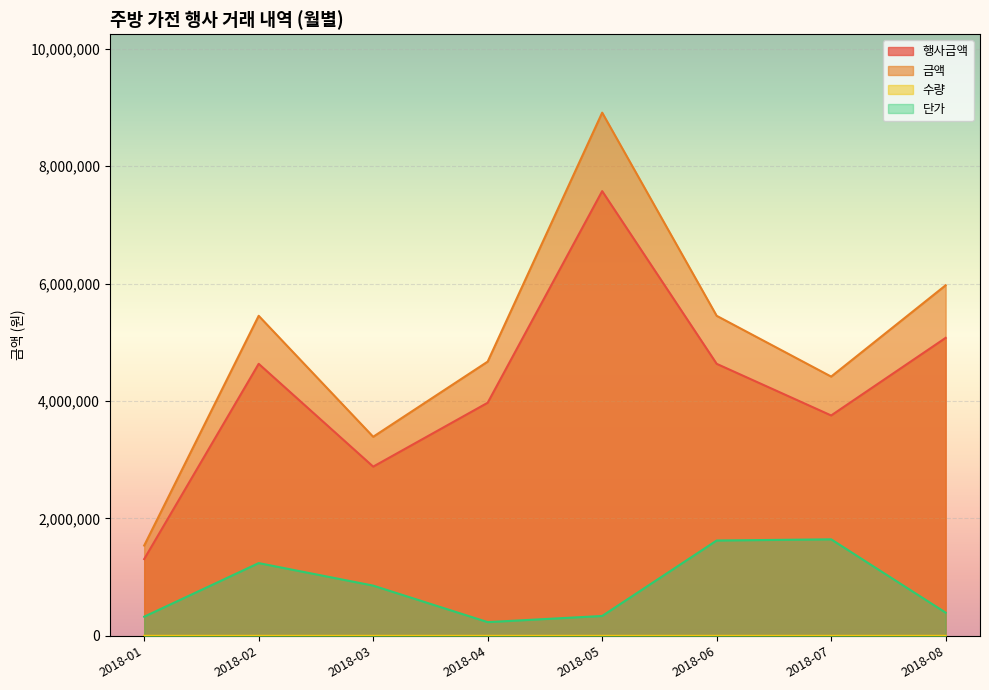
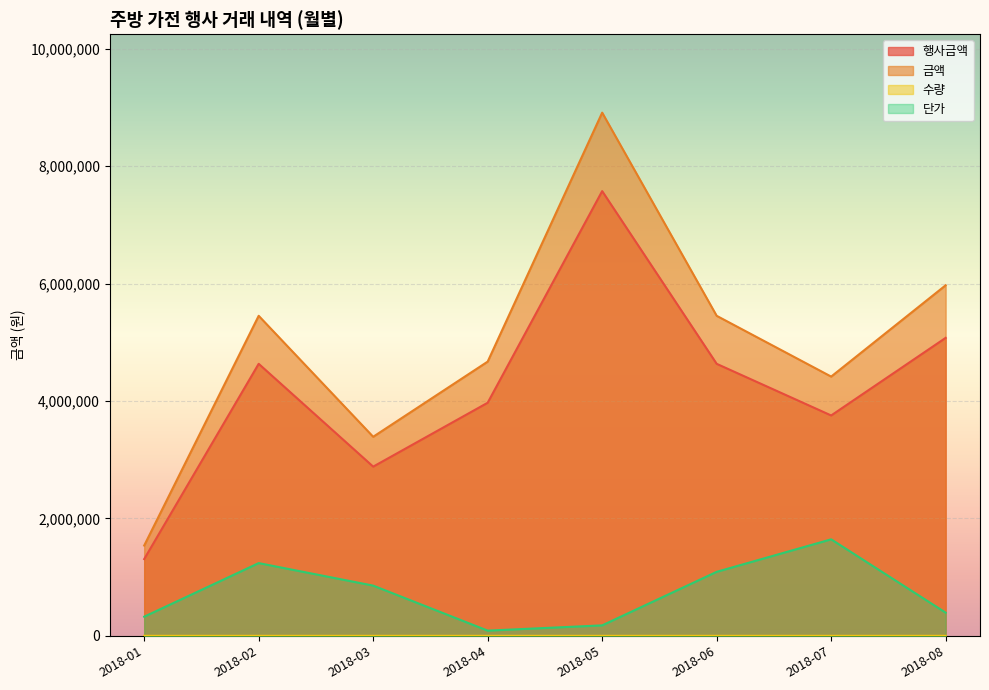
  {
    "수량": {
      "2018-01": "0",
      "2018-02": "0",
      "2018-03": "0",
      "2018-04": "0",
      "2018-05": "0",
      "2018-06": "0",
      "2018-07": "0",
      "2018-08": "0"
    },
    "단가": {
      "2018-01": "300,000",
      "2018-02": "1,200,000",
      "2018-03": "900,000",
-     "2018-04": "200,000",
-     "2018-05": "300,000",
-     "2018-06": "1,600,000",
+     "2018-04": "100,000",
+     "2018-05": "200,000",
+     "2018-06": "1,100,000",
      "2018-07": "1,600,000",
      "2018-08": "400,000"
    }
  }
